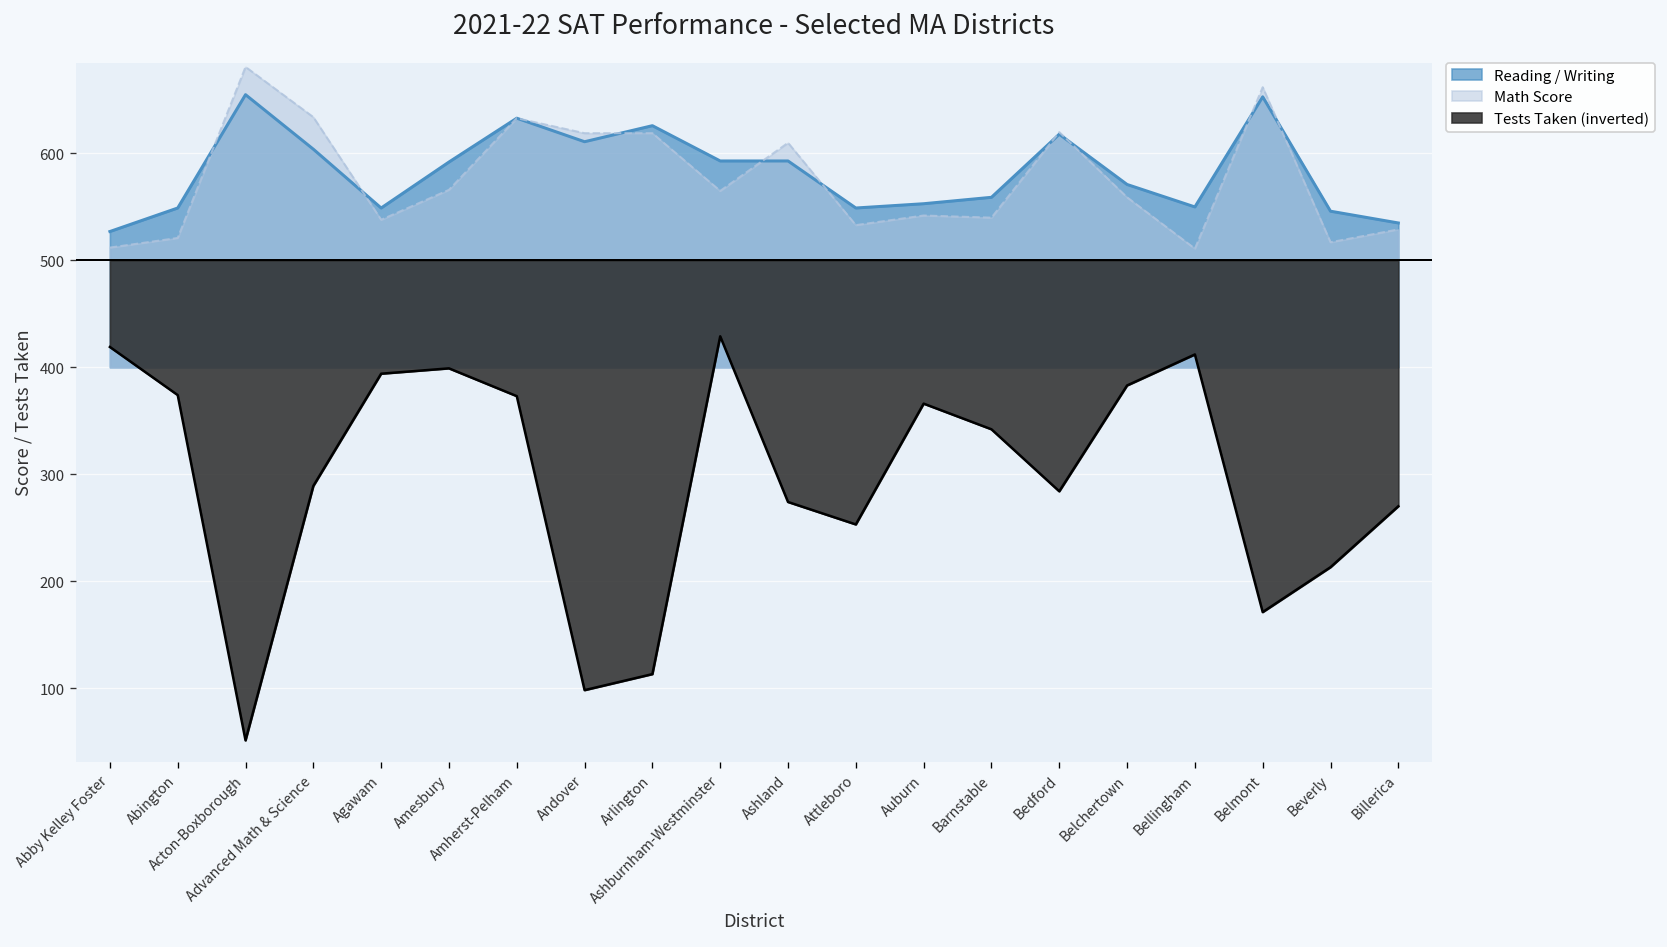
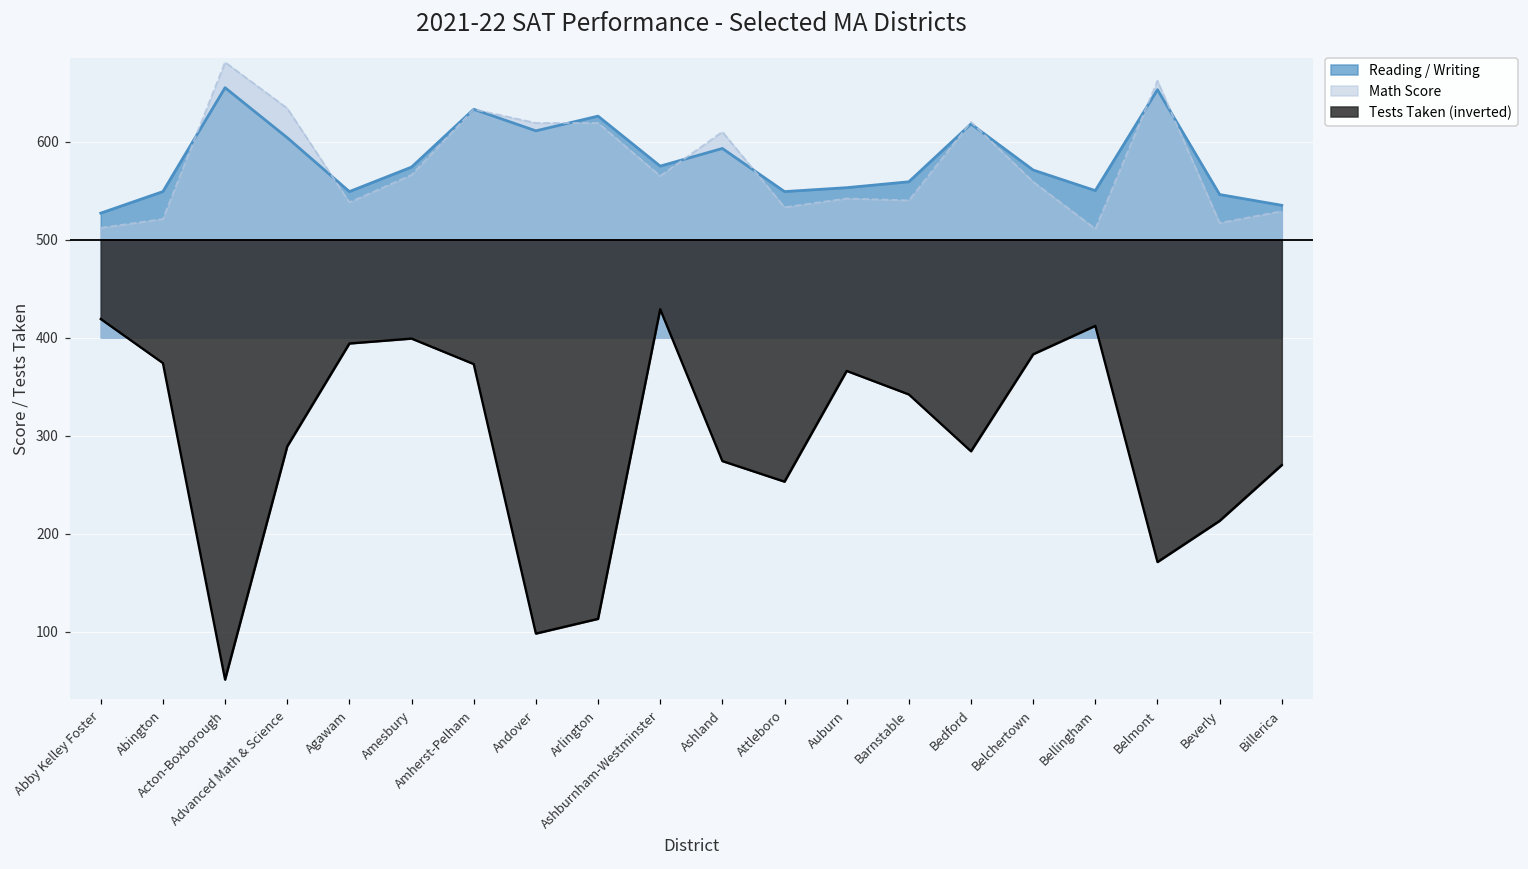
  {
    "Reading / Writing": {
      "Abby Kelley Foster": 530,
      "Abington": 550,
      "Acton-Boxborough": 660,
      "Advanced Math & Science": 600,
      "Agawam": 550,
-     "Amesbury": 590,
+     "Amesbury": 570,
      "Andover": 610,
      "Arlington": 630,
-     "Ashburnham-Westminster": 590,
+     "Ashburnham-Westminster": 580,
      "Ashland": 590,
      "Attleboro": 550,
      "Auburn": 550,
      "Barnstable": 560,
      "Belchertown": 570,
      "Bellingham": 550,
      "Belmont": 650,
      "Beverly": 550,
      "Billerica": 540
    },
    "Math Score": {
      "Abby Kelley Foster": 510,
      "Abington": 520,
      "Acton-Boxborough": 680,
      "Advanced Math & Science": 630,
      "Agawam": 540,
      "Amesbury": 570,
      "Andover": 620,
      "Arlington": 620,
      "Ashburnham-Westminster": 570,
      "Ashland": 610,
      "Attleboro": 530,
      "Auburn": 540,
      "Barnstable": 540,
      "Belchertown": 560,
      "Bellingham": 510,
      "Belmont": 660,
      "Beverly": 520,
      "Billerica": 530
    }
  }
